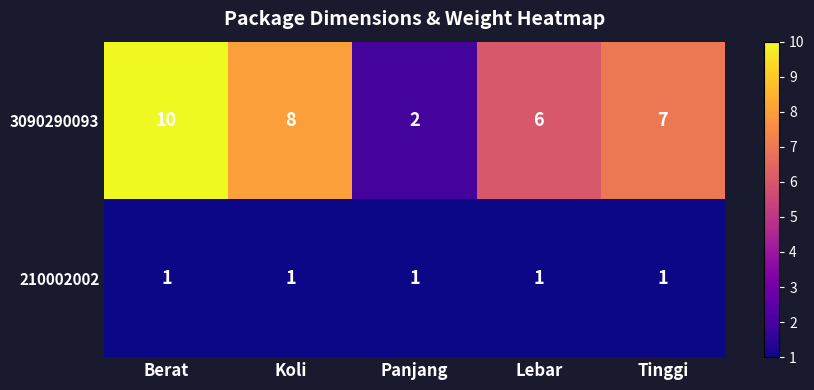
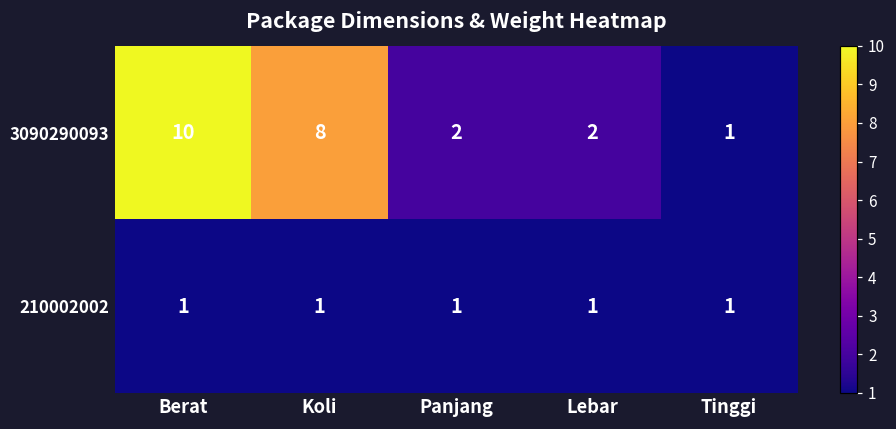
  {
    "3090290093": {
      "Berat": 10,
      "Koli": 8,
      "Panjang": 2,
-     "Lebar": 6,
-     "Tinggi": 7
+     "Lebar": 2,
+     "Tinggi": 1
    },
    "210002002": {
      "Berat": 1,
      "Koli": 1,
      "Panjang": 1,
      "Lebar": 1,
      "Tinggi": 1
    }
  }
